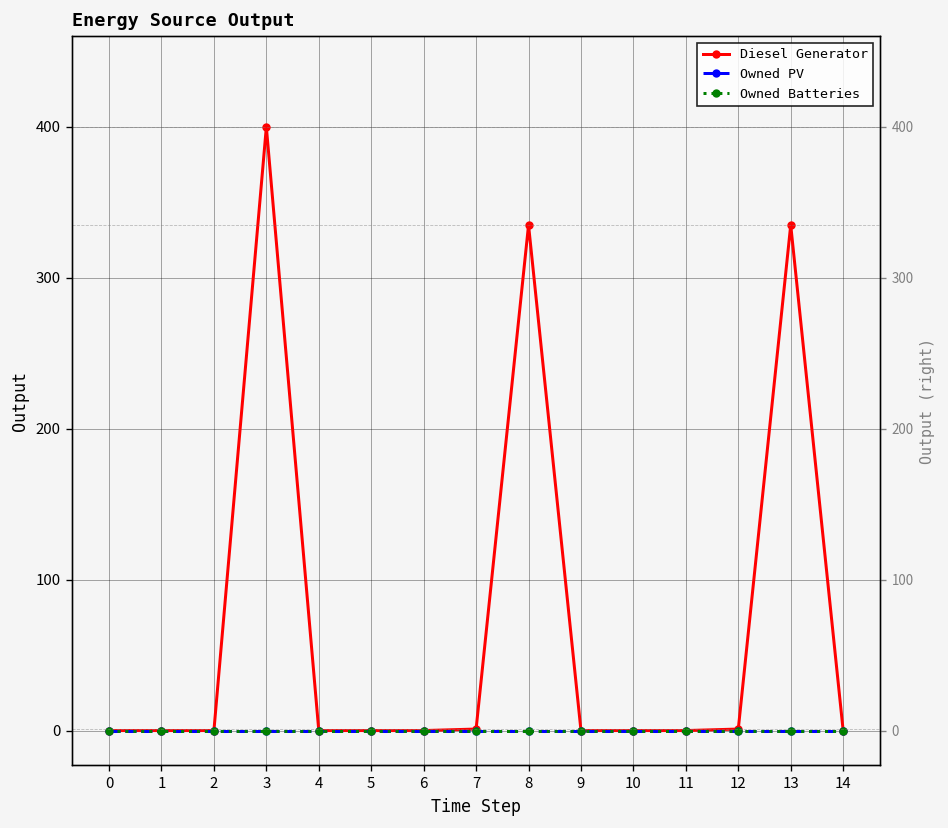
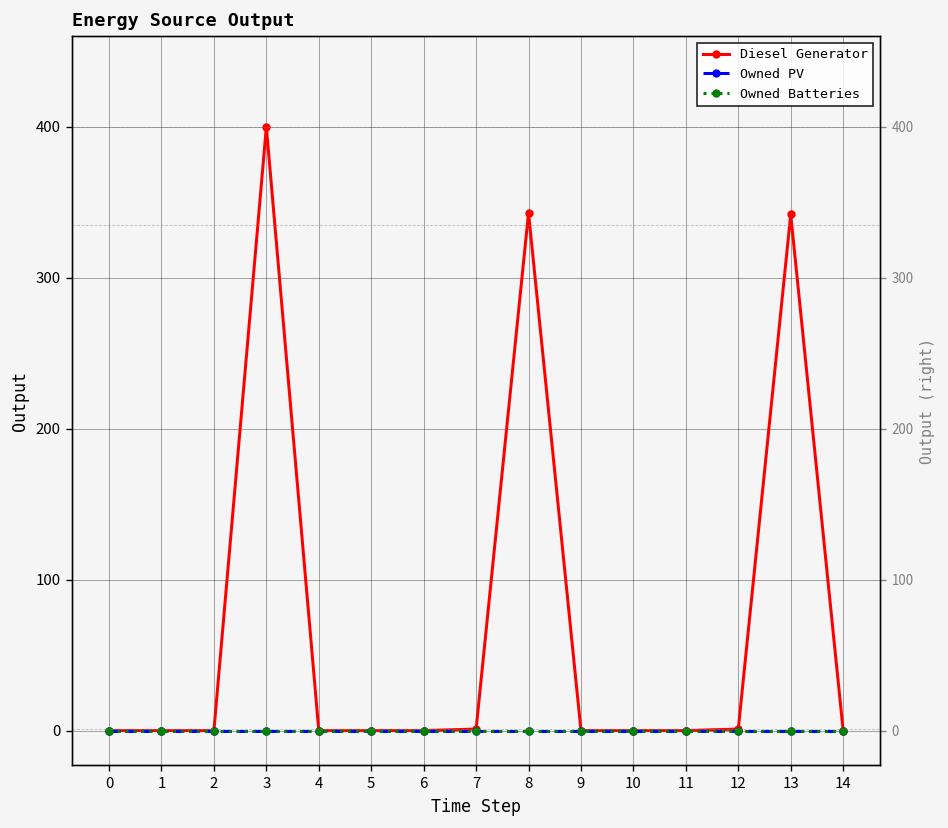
  {
    "Diesel Generator": {
      "3": 400,
-     "8": 335,
-     "13": 335
+     "8": 343,
+     "13": 342
    },
    "Owned Batteries": {
      "3": 0,
      "8": 0,
      "13": 0
    }
  }
